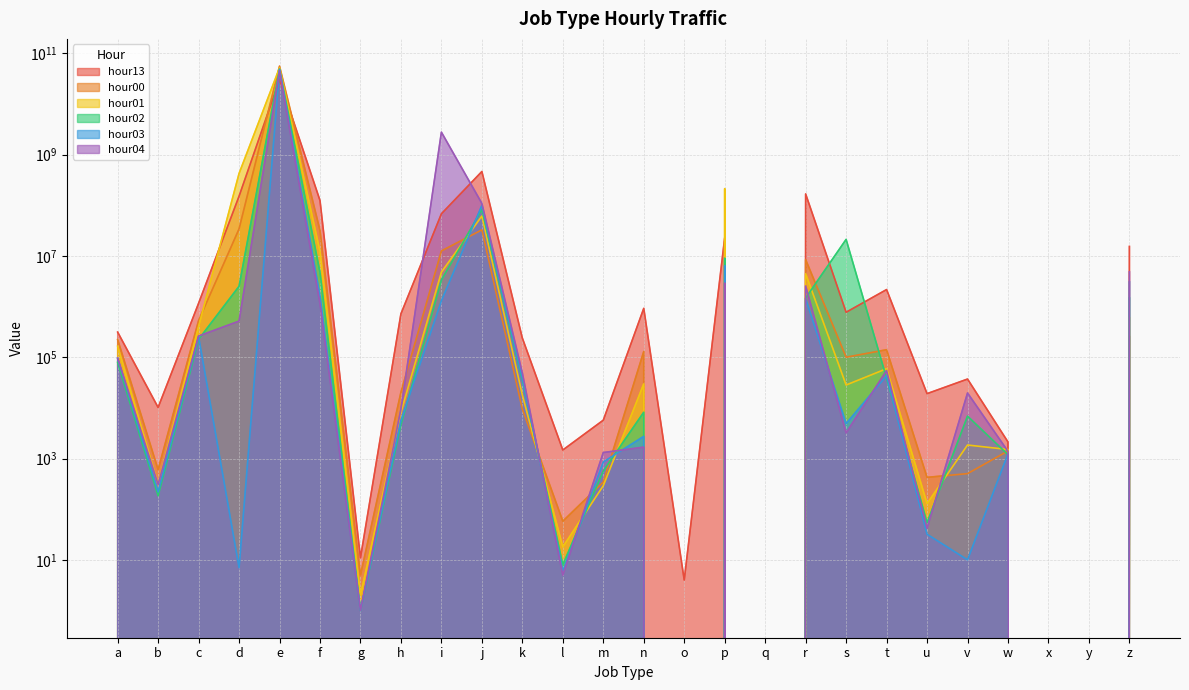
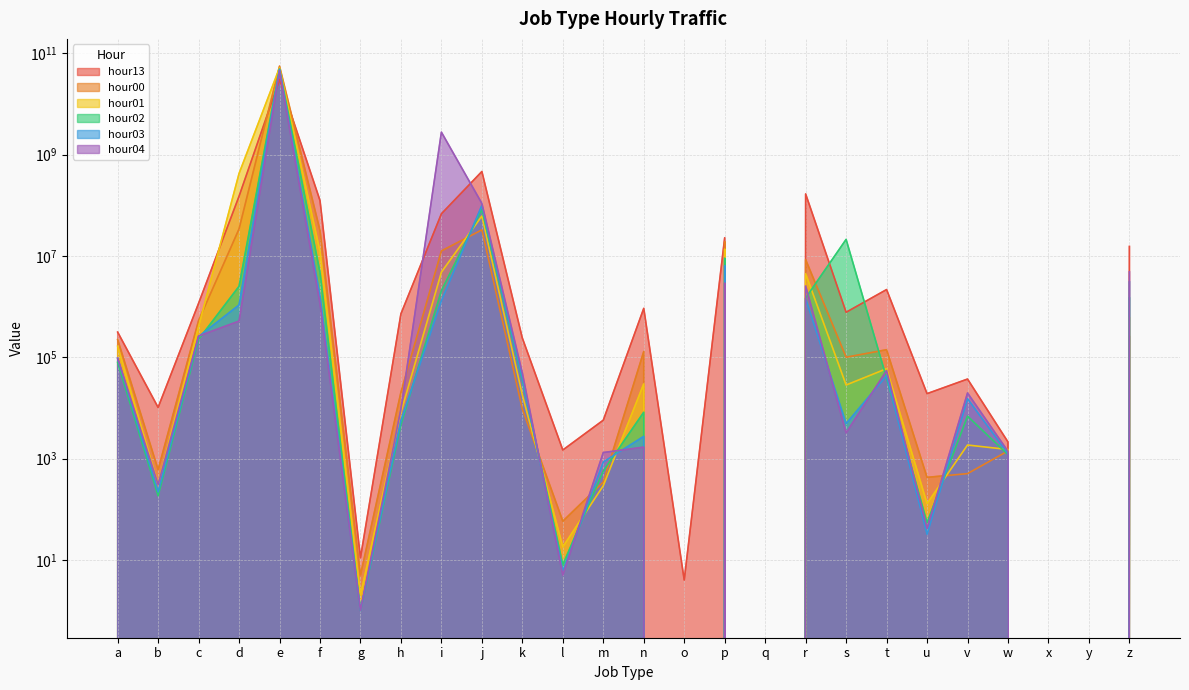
  {
    "hour01": {
      "a": 170000,
      "c": 400000,
      "d": 400000000,
      "f": 12000000,
      "g": 2,
      "h": 8000,
      "i": 5000000,
      "j": 60000000,
      "k": 18000,
      "l": 18,
      "m": 300,
      "n": 30000,
-     "p": 210000000,
+     "p": 14000000,
      "r": 4000000,
      "s": 30000,
      "u": 130,
      "v": 1800,
      "z": 600000
    },
    "hour02": {
      "a": 80000,
      "b": 180,
      "c": 200000,
      "d": 3000000,
      "f": 5000000,
      "h": 5000,
-     "i": 3000000,
+     "i": 2100000,
      "j": 80000000,
      "l": 8,
      "m": 600,
      "n": 8000,
      "p": 9000000,
      "s": 21000000,
      "t": 40000,
      "u": 50,
      "v": 7000,
      "z": 1500000
    },
    "hour03": {
      "b": 200,
-     "d": 7,
+     "d": 1100000,
      "f": 1600000,
      "h": 6000,
      "i": 1300000,
      "l": 6,
      "m": 900,
      "n": 3000,
      "p": 6000000,
      "s": 5000,
      "t": 40000,
      "u": 30,
-     "v": 10,
+     "v": 15000,
      "z": 3000000
    },
    "hour04": {
      "d": 500000,
      "f": 1100000,
      "h": 9000,
      "i": 3000000000,
      "k": 50000,
      "l": 5,
      "m": 1300,
      "n": 1700,
      "p": 3000000,
      "r": 3000000,
      "s": 3000,
      "u": 40,
      "v": 20000,
      "z": 5000000
    }
  }
